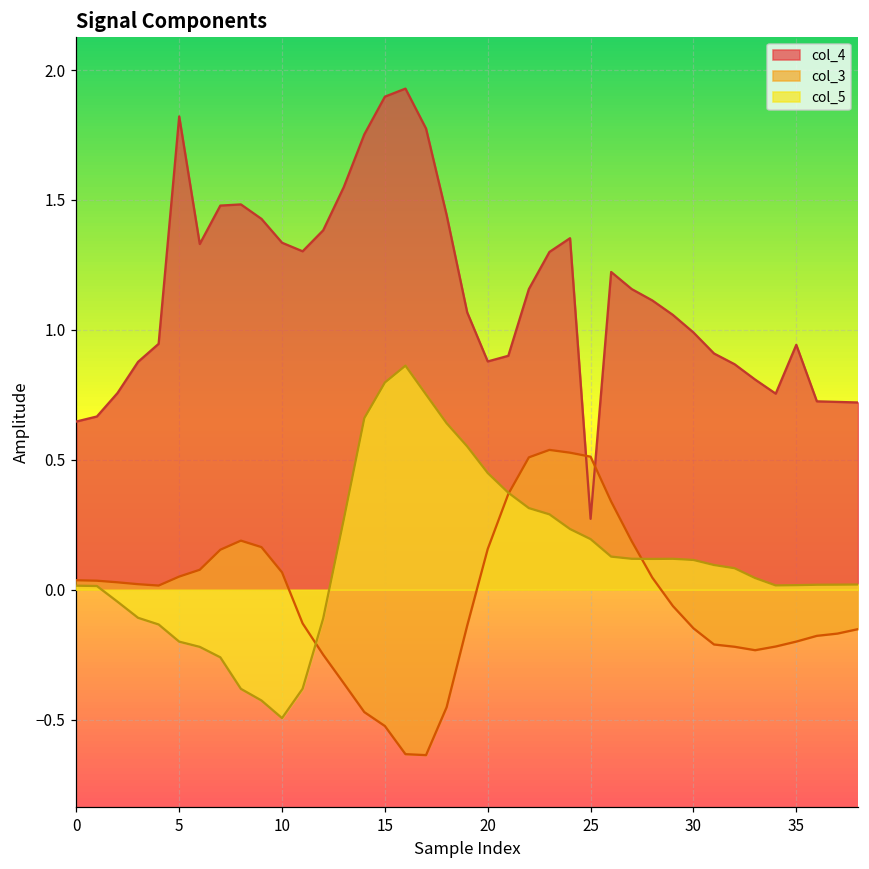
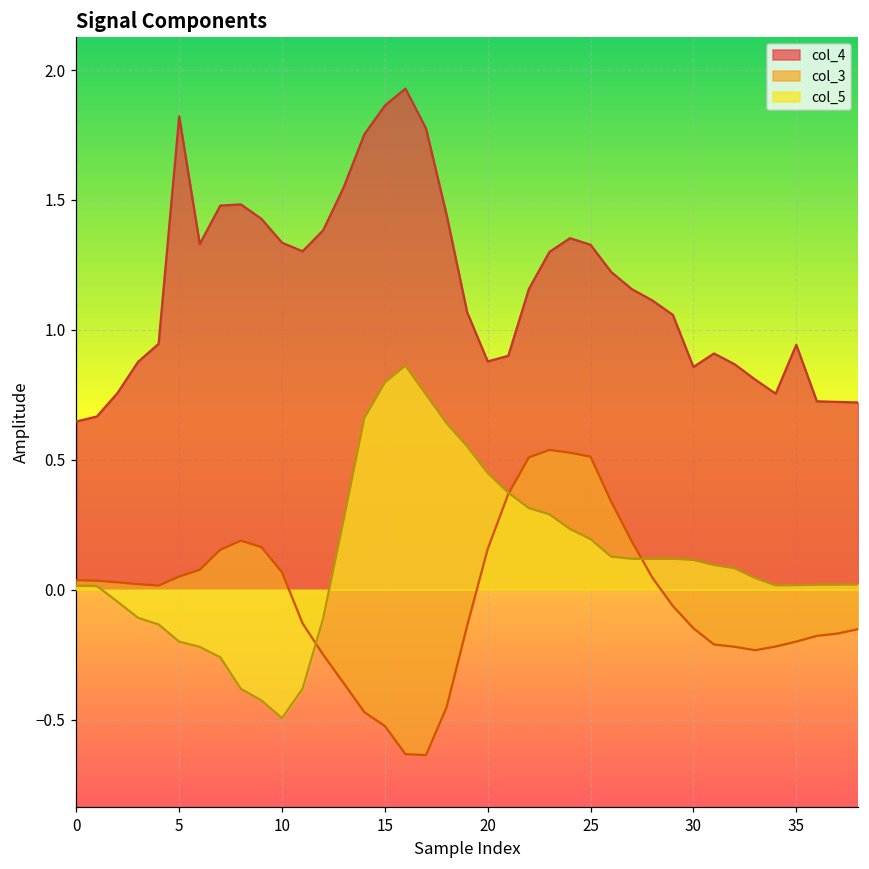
  {
    "col_4": {
      "0": 0.65,
      "5": 1.82,
      "10": 1.34,
-     "15": 1.90,
+     "15": 1.86,
      "20": 0.88,
-     "25": 0.27,
-     "30": 0.99,
+     "25": 1.33,
+     "30": 0.86,
      "35": 0.94
    }
  }
